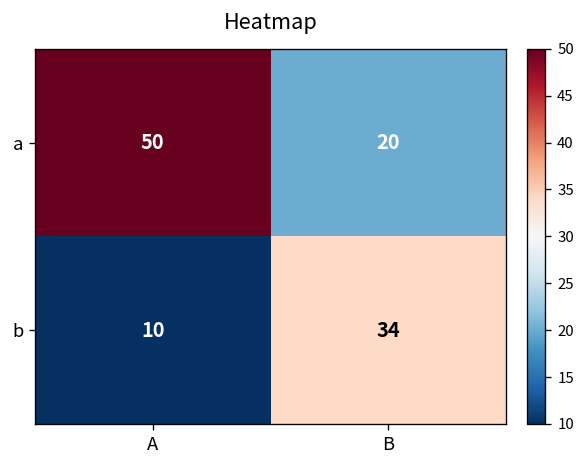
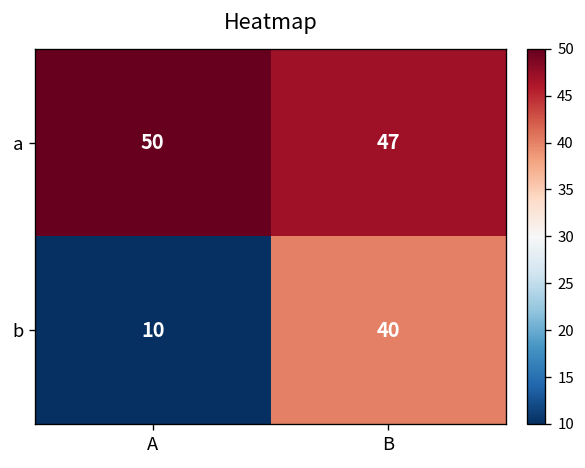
  {
    "a": {
      "A": 50,
-     "B": 20
+     "B": 47
    },
    "b": {
      "A": 10,
-     "B": 34
+     "B": 40
    }
  }
